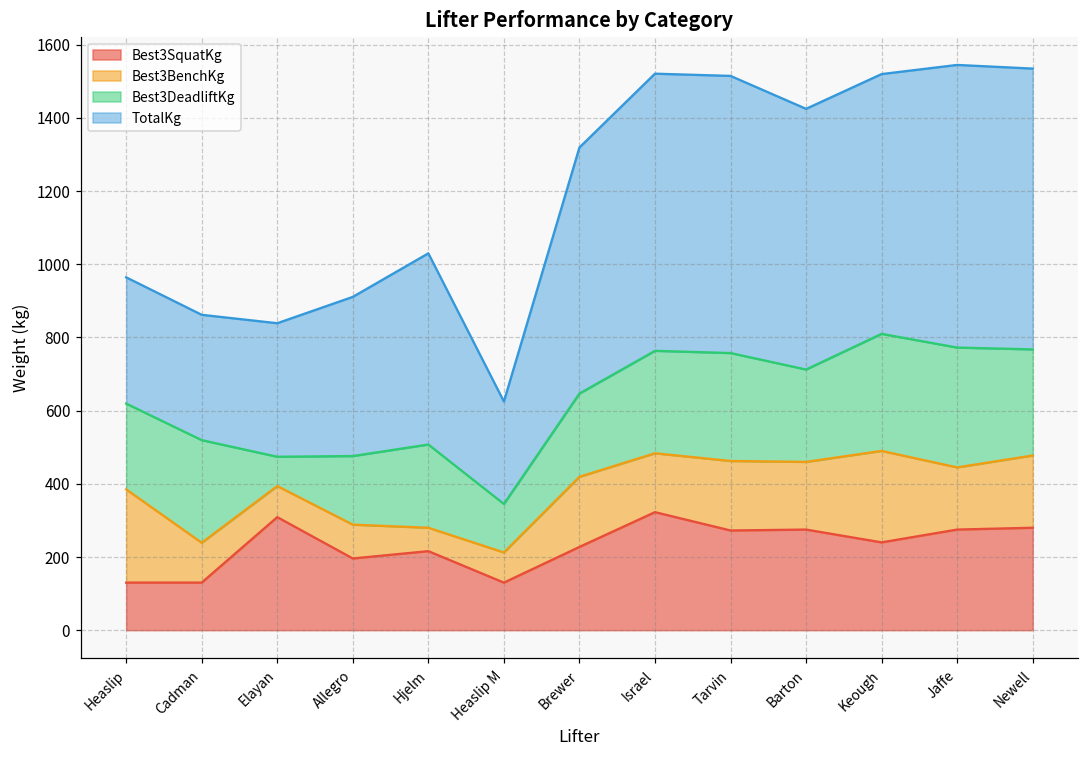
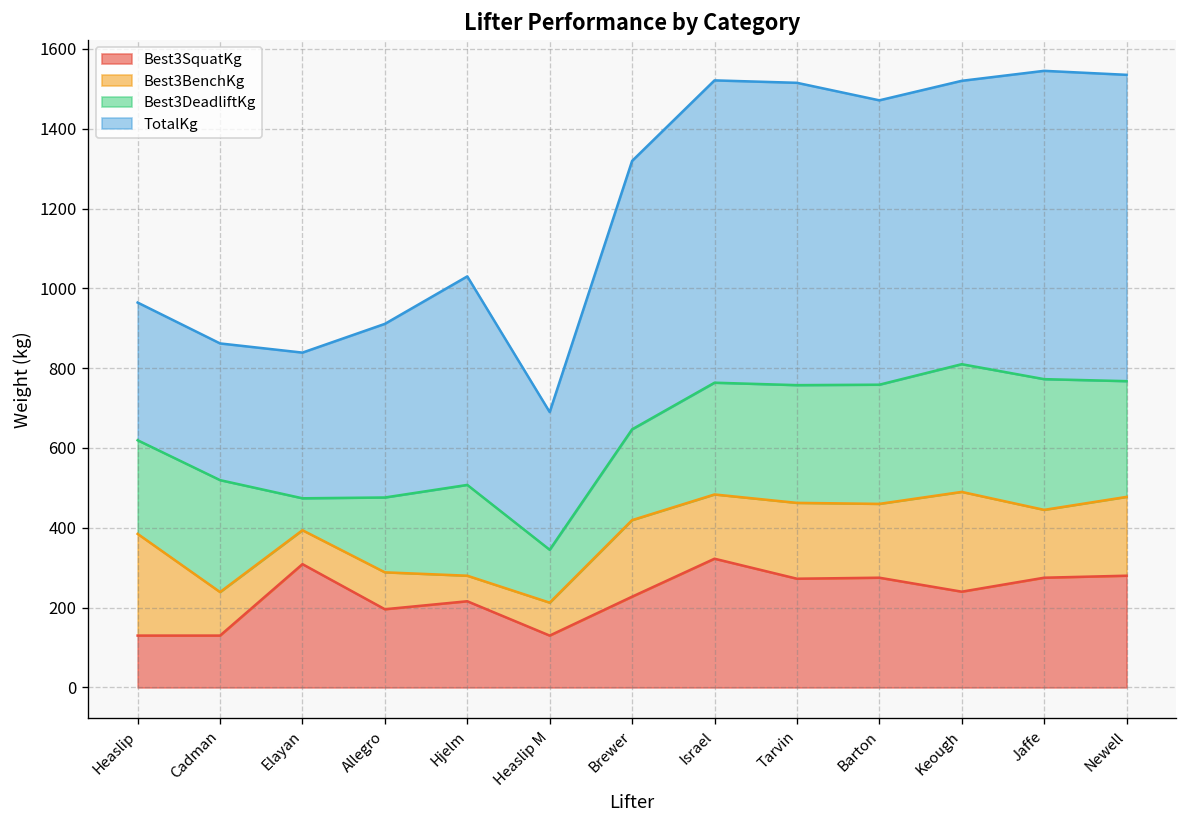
  {
    "Best3SquatKg": {
      "Heaslip": 130,
      "Cadman": 130,
      "Elayan": 310,
      "Allegro": 200,
      "Hjelm": 220,
      "Heaslip M": 130,
      "Brewer": 230,
      "Israel": 320,
      "Tarvin": 270,
      "Barton": 280,
      "Keough": 240,
      "Jaffe": 280,
      "Newell": 280
    },
    "Best3BenchKg": {
      "Heaslip": 250,
      "Cadman": 110,
      "Elayan": 90,
      "Allegro": 90,
      "Hjelm": 60,
      "Heaslip M": 80,
      "Brewer": 190,
      "Israel": 160,
      "Tarvin": 190,
      "Barton": 190,
      "Keough": 250,
      "Jaffe": 170,
      "Newell": 200
    },
    "Best3DeadliftKg": {
      "Heaslip": 230,
      "Cadman": 280,
      "Elayan": 80,
      "Allegro": 190,
      "Hjelm": 230,
      "Heaslip M": 130,
      "Brewer": 230,
      "Israel": 280,
      "Tarvin": 300,
-     "Barton": 250,
+     "Barton": 300,
      "Keough": 320,
      "Jaffe": 330,
      "Newell": 290
    },
    "TotalKg": {
      "Heaslip": 350,
      "Cadman": 340,
      "Elayan": 370,
      "Allegro": 440,
      "Hjelm": 520,
-     "Heaslip M": 280,
+     "Heaslip M": 350,
      "Brewer": 670,
      "Israel": 760,
      "Tarvin": 760,
      "Barton": 710,
      "Keough": 710,
      "Jaffe": 770,
      "Newell": 770
    }
  }
